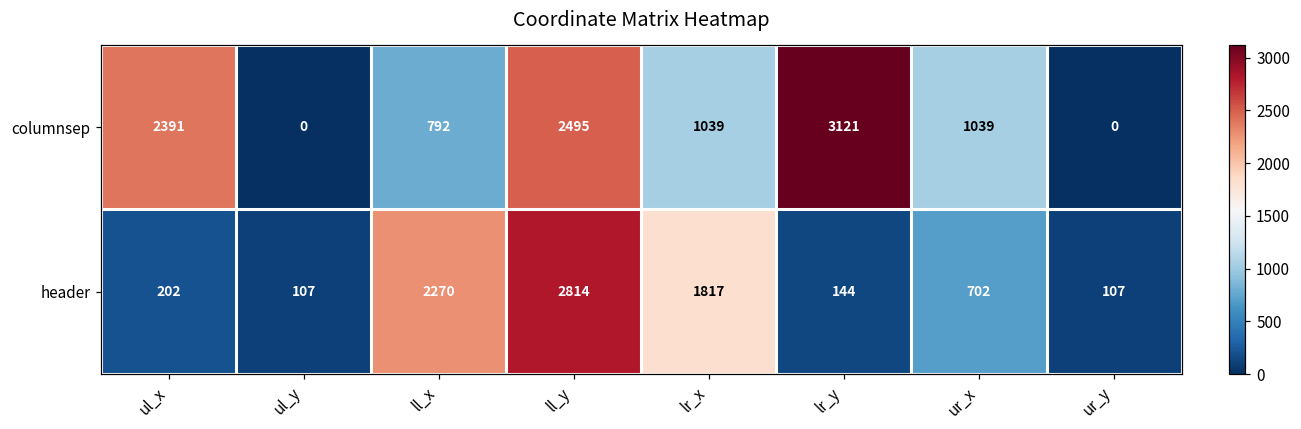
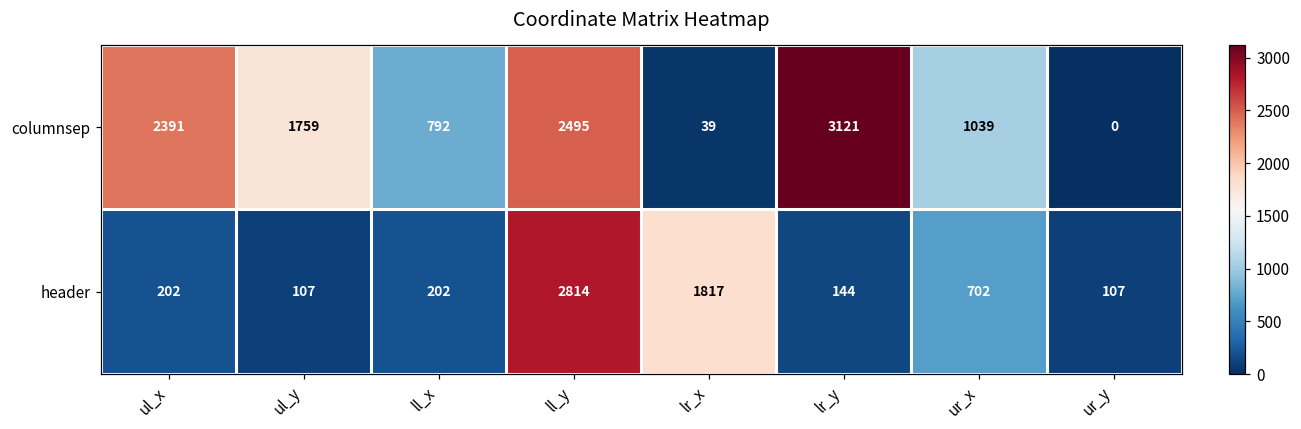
  {
    "columnsep": {
      "ul_x": 2391,
-     "ul_y": 0,
+     "ul_y": 1759,
      "ll_x": 792,
      "ll_y": 2495,
-     "lr_x": 1039,
+     "lr_x": 39,
      "lr_y": 3121,
      "ur_x": 1039,
      "ur_y": 0
    },
    "header": {
      "ul_x": 202,
      "ul_y": 107,
-     "ll_x": 2270,
+     "ll_x": 202,
      "ll_y": 2814,
      "lr_x": 1817,
      "lr_y": 144,
      "ur_x": 702,
      "ur_y": 107
    }
  }
